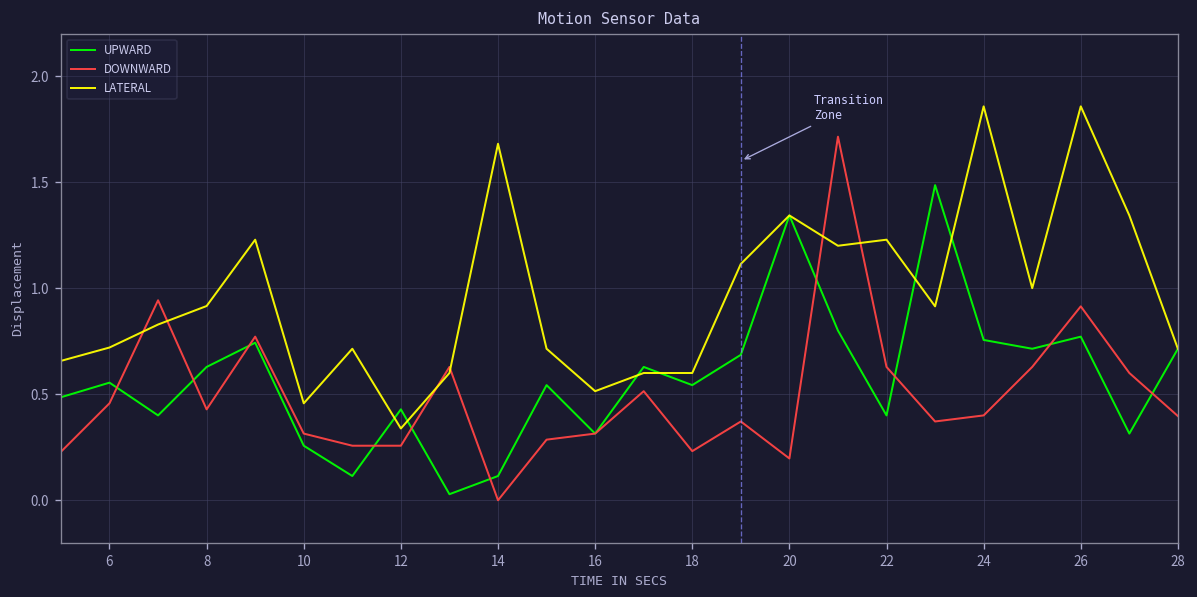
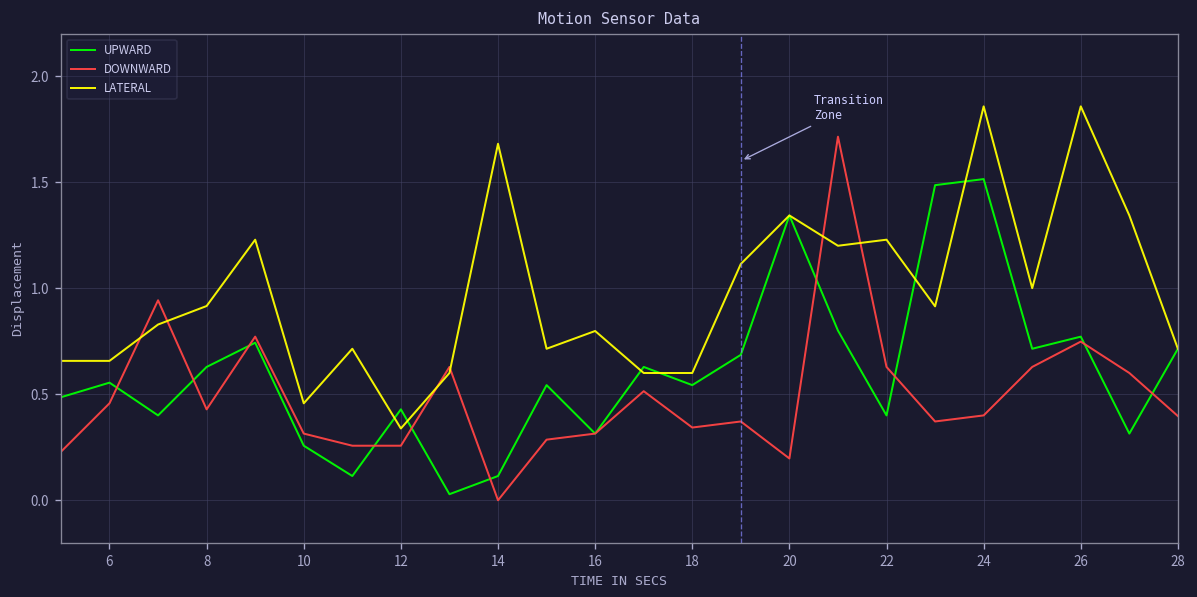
  {
    "UPWARD": {
      "6": 0.55,
      "8": 0.63,
      "10": 0.26,
      "12": 0.43,
      "14": 0.11,
      "18": 0.54,
      "22": 0.40,
-     "24": 0.76,
+     "24": 1.51,
      "26": 0.77
    },
    "DOWNWARD": {
      "6": 0.46,
      "8": 0.43,
      "10": 0.31,
      "12": 0.26,
      "14": 0.00,
-     "18": 0.23,
+     "18": 0.34,
      "20": 0.20,
      "22": 0.63,
      "24": 0.40,
-     "26": 0.91,
+     "26": 0.75,
      "28": 0.40
    },
    "LATERAL": {
-     "6": 0.72,
+     "6": 0.66,
      "8": 0.92,
      "10": 0.46,
      "12": 0.34,
      "14": 1.68,
-     "16": 0.51,
+     "16": 0.80,
      "18": 0.60,
      "22": 1.23,
      "24": 1.86,
      "26": 1.86
    }
  }
